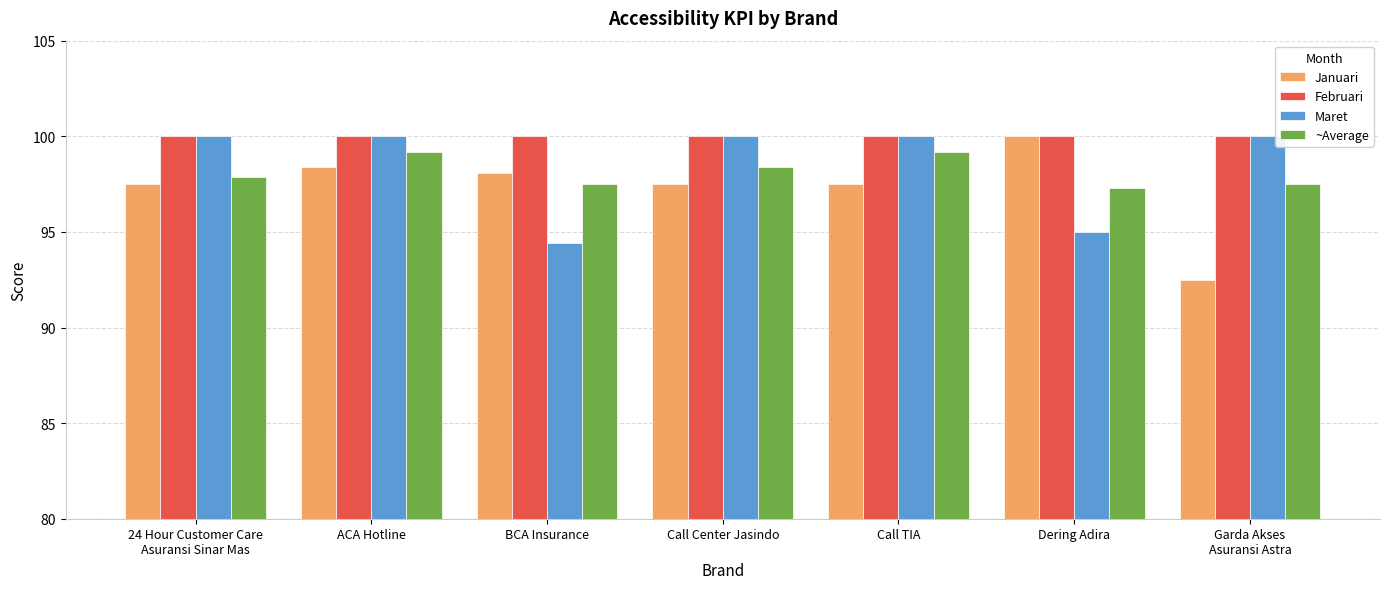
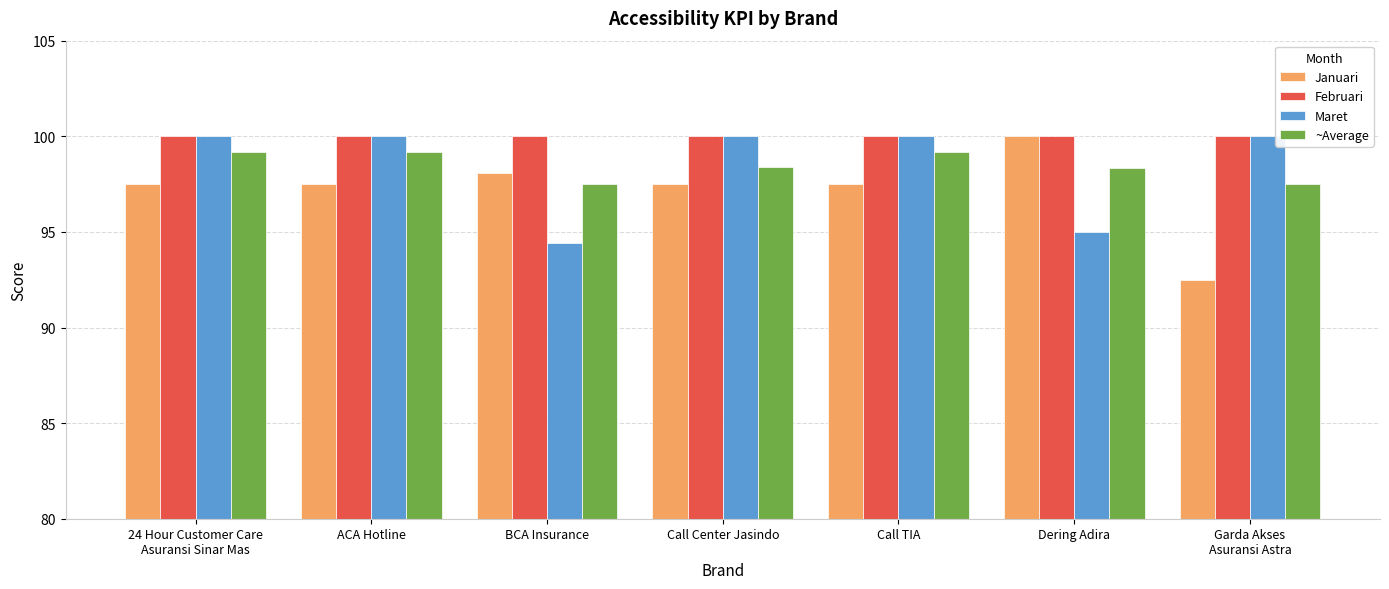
  {
    "Januari": {
      "24 Hour Customer Care Asuransi Sinar Mas": 97.5,
-     "ACA Hotline": 98.4,
+     "ACA Hotline": 97.5,
      "BCA Insurance": 98.1,
      "Call Center Jasindo": 97.5,
      "Call TIA": 97.5,
      "Dering Adira": 100.0,
      "Garda Akses Asuransi Astra": 92.5
    },
    "Februari": {
      "24 Hour Customer Care Asuransi Sinar Mas": 100.0,
      "ACA Hotline": 100.0,
      "BCA Insurance": 100.0,
      "Call Center Jasindo": 100.0,
      "Call TIA": 100.0,
      "Dering Adira": 100.0,
      "Garda Akses Asuransi Astra": 100.0
    },
    "Maret": {
      "24 Hour Customer Care Asuransi Sinar Mas": 100.0,
      "ACA Hotline": 100.0,
      "BCA Insurance": 94.4,
      "Call Center Jasindo": 100.0,
      "Call TIA": 100.0,
      "Dering Adira": 95.0,
      "Garda Akses Asuransi Astra": 100.0
    },
    "~Average": {
-     "24 Hour Customer Care Asuransi Sinar Mas": 97.9,
+     "24 Hour Customer Care Asuransi Sinar Mas": 99.2,
      "ACA Hotline": 99.2,
      "BCA Insurance": 97.5,
      "Call Center Jasindo": 98.4,
      "Call TIA": 99.2,
-     "Dering Adira": 97.3,
+     "Dering Adira": 98.3,
      "Garda Akses Asuransi Astra": 97.5
    }
  }
